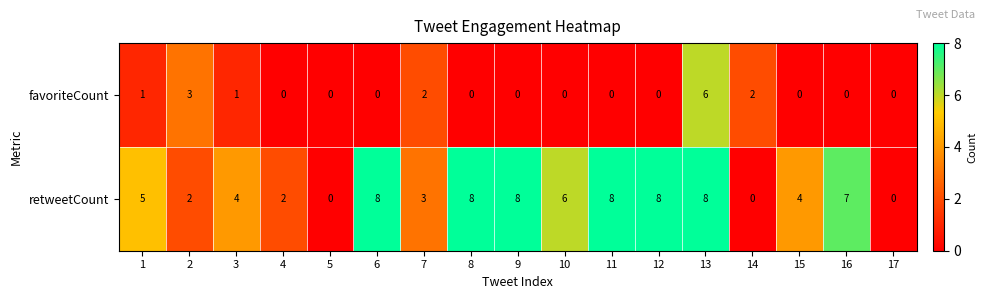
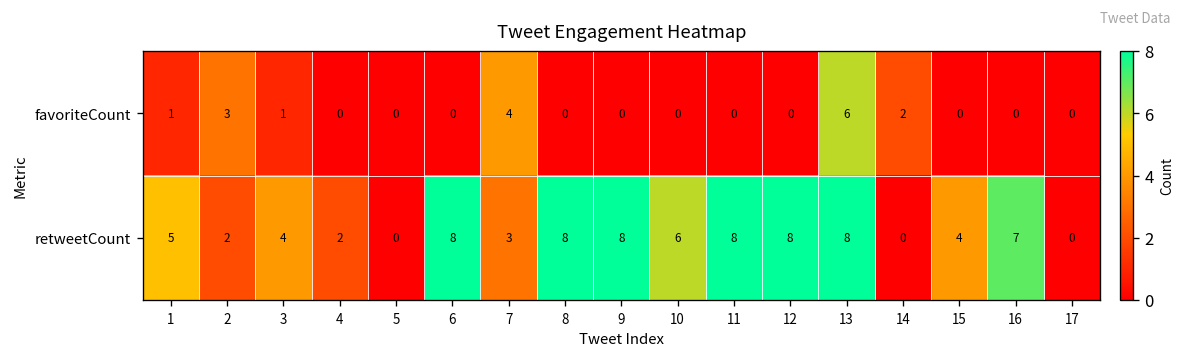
  {
    "favoriteCount": {
      "1": 1,
      "2": 3,
      "3": 1,
      "4": 0,
      "5": 0,
      "6": 0,
-     "7": 2,
+     "7": 4,
      "8": 0,
      "9": 0,
      "10": 0,
      "11": 0,
      "12": 0,
      "13": 6,
      "14": 2,
      "15": 0,
      "16": 0,
      "17": 0
    },
    "retweetCount": {
      "1": 5,
      "2": 2,
      "3": 4,
      "4": 2,
      "5": 0,
      "6": 8,
      "7": 3,
      "8": 8,
      "9": 8,
      "10": 6,
      "11": 8,
      "12": 8,
      "13": 8,
      "14": 0,
      "15": 4,
      "16": 7,
      "17": 0
    }
  }
